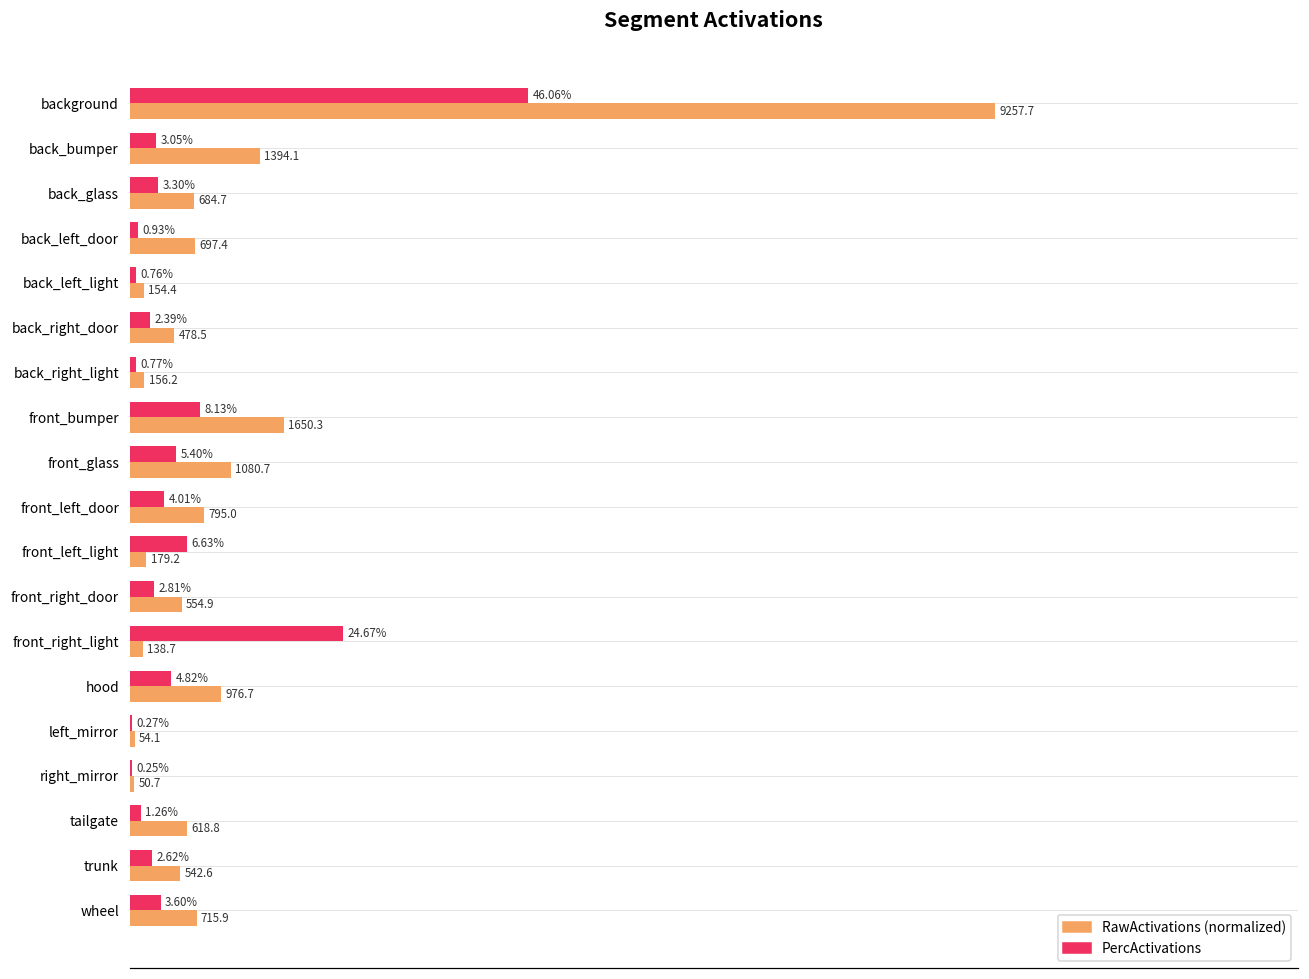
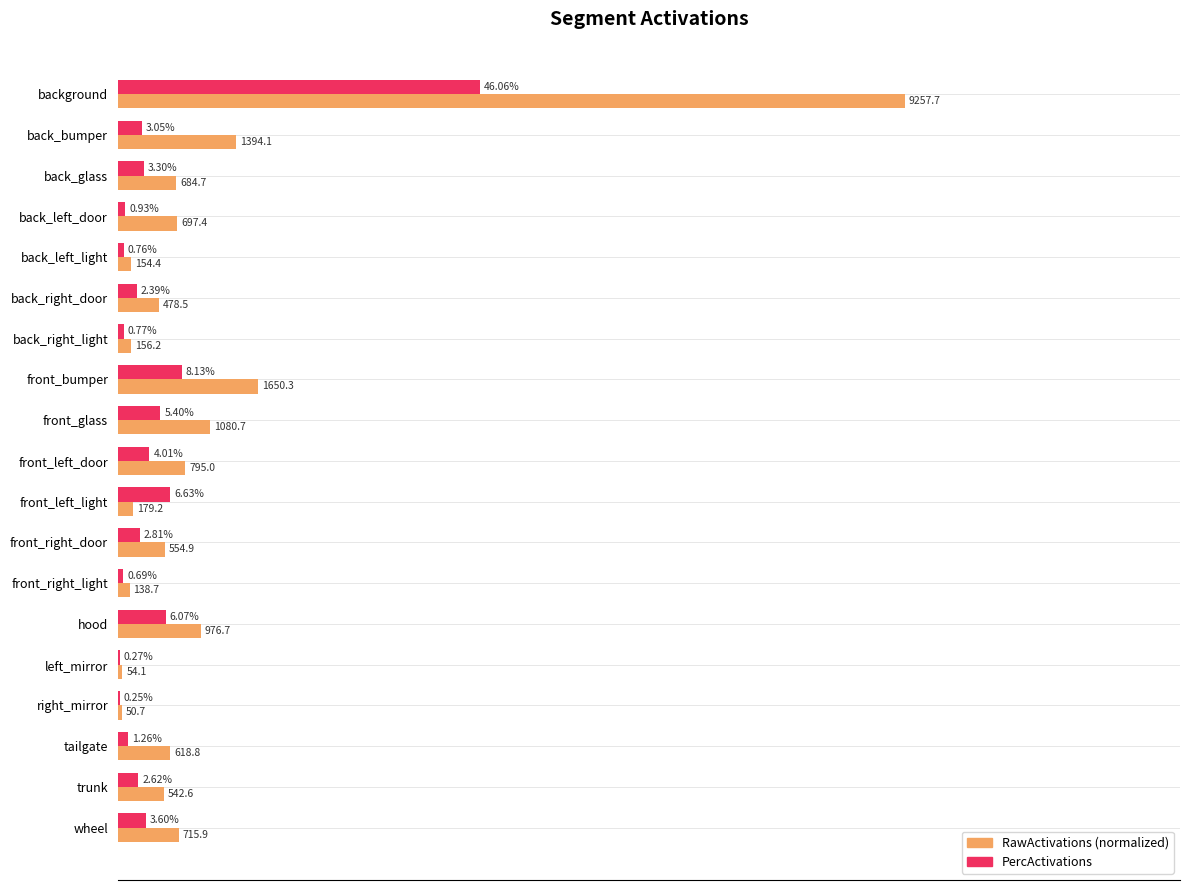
  {
    "PercActivations": {
      "background": "46.06%",
      "back_bumper": "3.05%",
      "back_glass": "3.30%",
      "back_left_door": "0.93%",
      "back_left_light": "0.76%",
      "back_right_door": "2.39%",
      "back_right_light": "0.77%",
      "front_bumper": "8.13%",
      "front_glass": "5.40%",
      "front_left_door": "4.01%",
      "front_left_light": "6.63%",
      "front_right_door": "2.81%",
-     "front_right_light": "24.67%",
-     "hood": "4.82%",
+     "front_right_light": "0.69%",
+     "hood": "6.07%",
      "left_mirror": "0.27%",
      "right_mirror": "0.25%",
      "tailgate": "1.26%",
      "trunk": "2.62%",
      "wheel": "3.60%"
    }
  }
